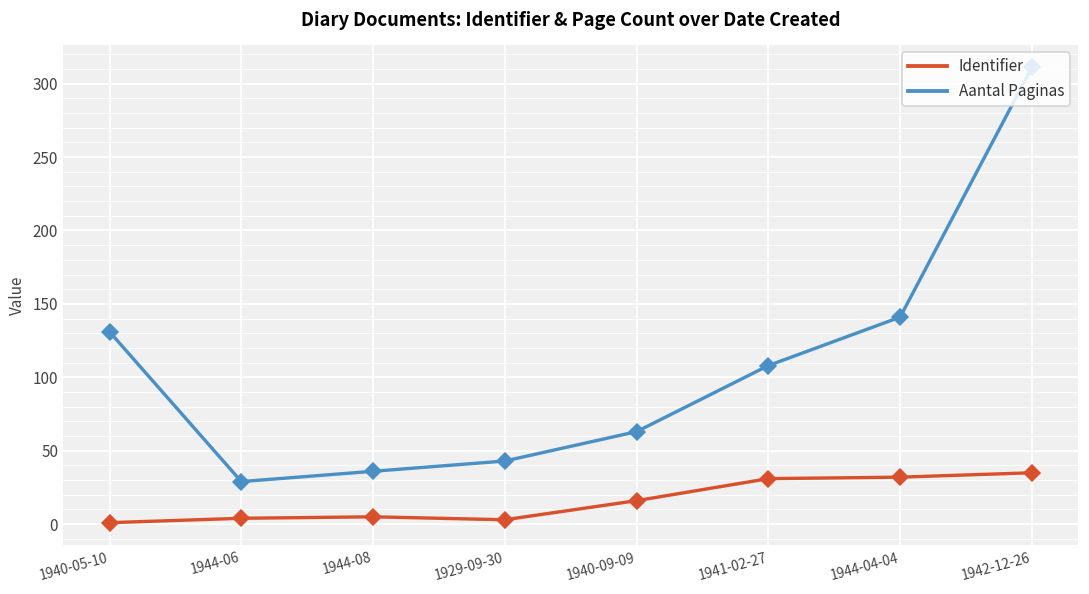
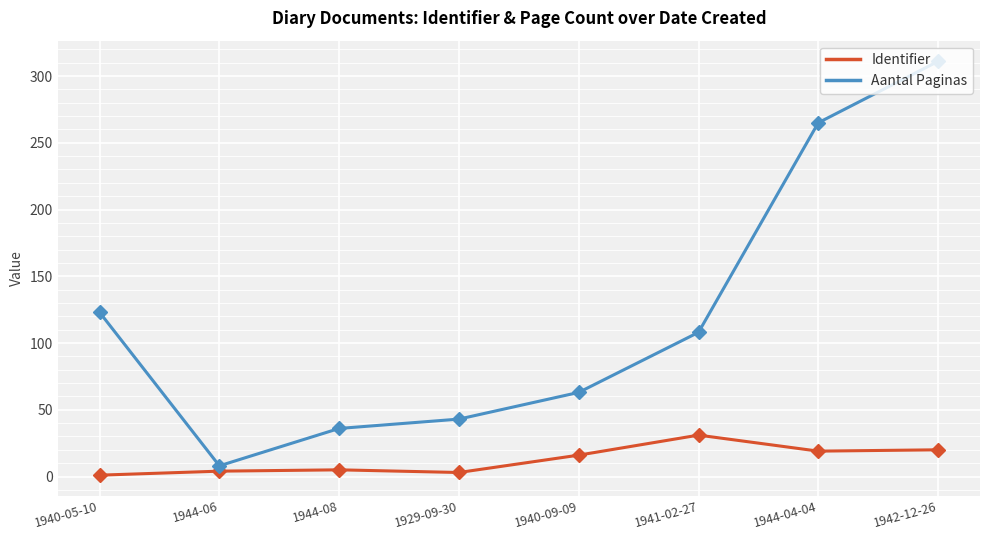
  {
    "Identifier": {
      "1940-05-10": 1,
      "1944-06": 4,
      "1944-08": 5,
      "1929-09-30": 3,
      "1940-09-09": 16,
      "1941-02-27": 31,
-     "1944-04-04": 32,
-     "1942-12-26": 35
+     "1944-04-04": 19,
+     "1942-12-26": 20
    },
    "Aantal Paginas": {
-     "1940-05-10": 131,
-     "1944-06": 29,
+     "1940-05-10": 123,
+     "1944-06": 8,
      "1944-08": 36,
      "1929-09-30": 43,
      "1940-09-09": 63,
      "1941-02-27": 108,
-     "1944-04-04": 141
+     "1944-04-04": 265
    }
  }
